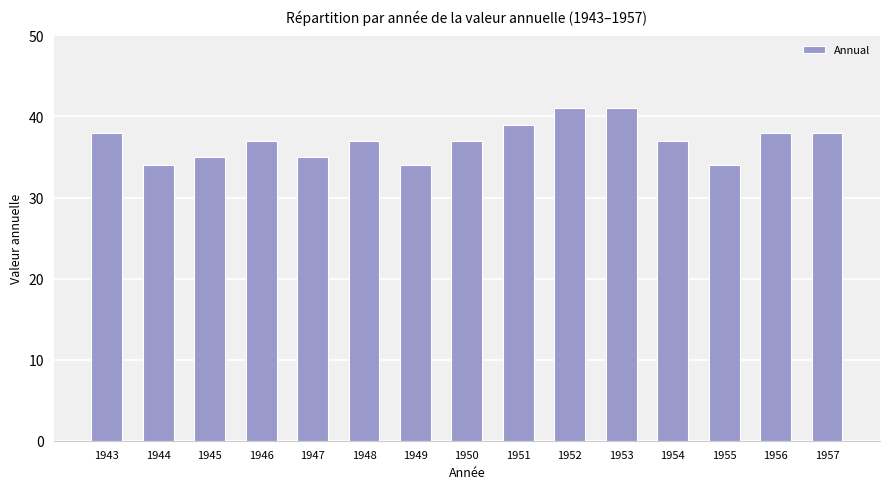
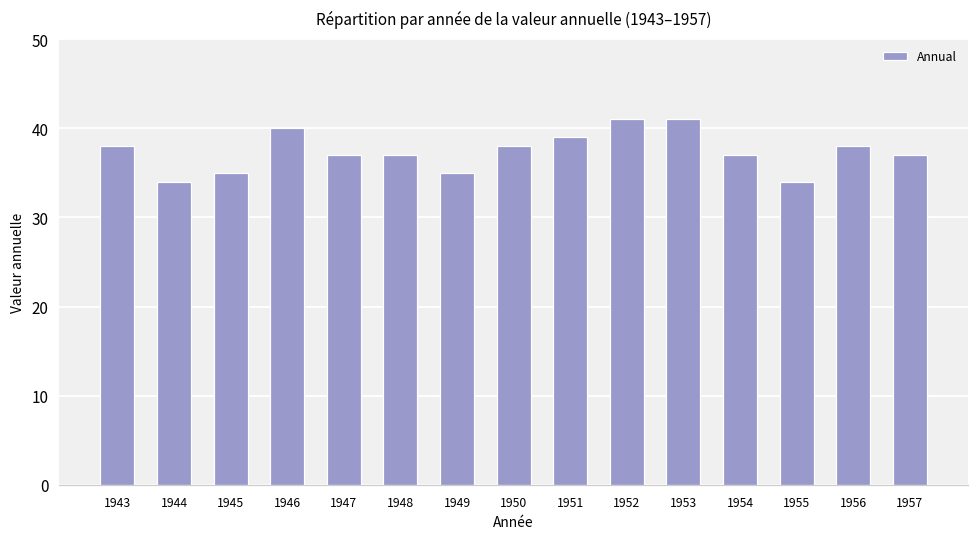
  {
    "1943": 38,
    "1944": 34,
    "1945": 35,
-   "1946": 37,
-   "1947": 35,
+   "1946": 40,
+   "1947": 37,
    "1948": 37,
-   "1949": 34,
-   "1950": 37,
+   "1949": 35,
+   "1950": 38,
    "1951": 39,
    "1952": 41,
    "1953": 41,
    "1954": 37,
    "1955": 34,
    "1956": 38,
-   "1957": 38
+   "1957": 37
  }
